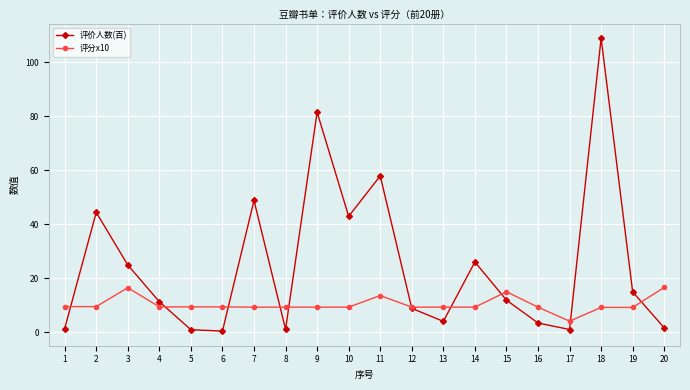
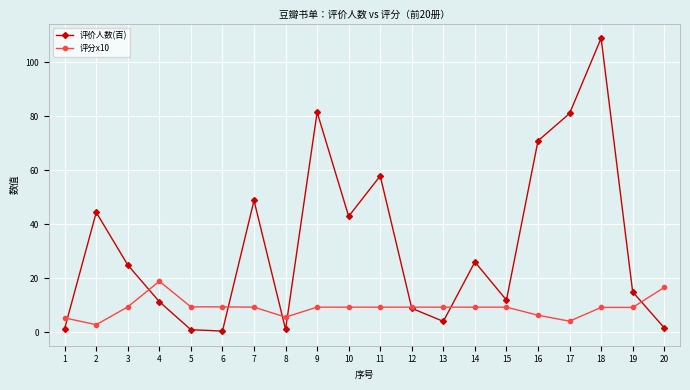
  {
    "评价人数(百)": {
      "1": 1,
      "2": 44,
      "3": 25,
      "4": 11,
      "5": 1,
      "6": 0,
      "7": 49,
      "8": 1,
      "9": 82,
      "10": 43,
      "11": 58,
      "13": 4,
      "14": 26,
      "15": 12,
-     "16": 3,
-     "17": 1,
+     "16": 71,
+     "17": 81,
      "18": 109,
      "19": 15,
      "20": 2
    },
    "评分x10": {
-     "1": 10,
-     "2": 10,
-     "3": 17,
-     "4": 9,
+     "1": 5,
+     "2": 3,
+     "3": 9,
+     "4": 19,
      "5": 9,
      "6": 9,
      "7": 9,
-     "8": 9,
+     "8": 6,
      "9": 9,
      "10": 9,
-     "11": 14,
+     "11": 9,
      "13": 9,
      "14": 9,
-     "15": 15,
-     "16": 9,
+     "15": 9,
+     "16": 6,
      "17": 4,
      "18": 9,
      "19": 9,
      "20": 17
    }
  }
